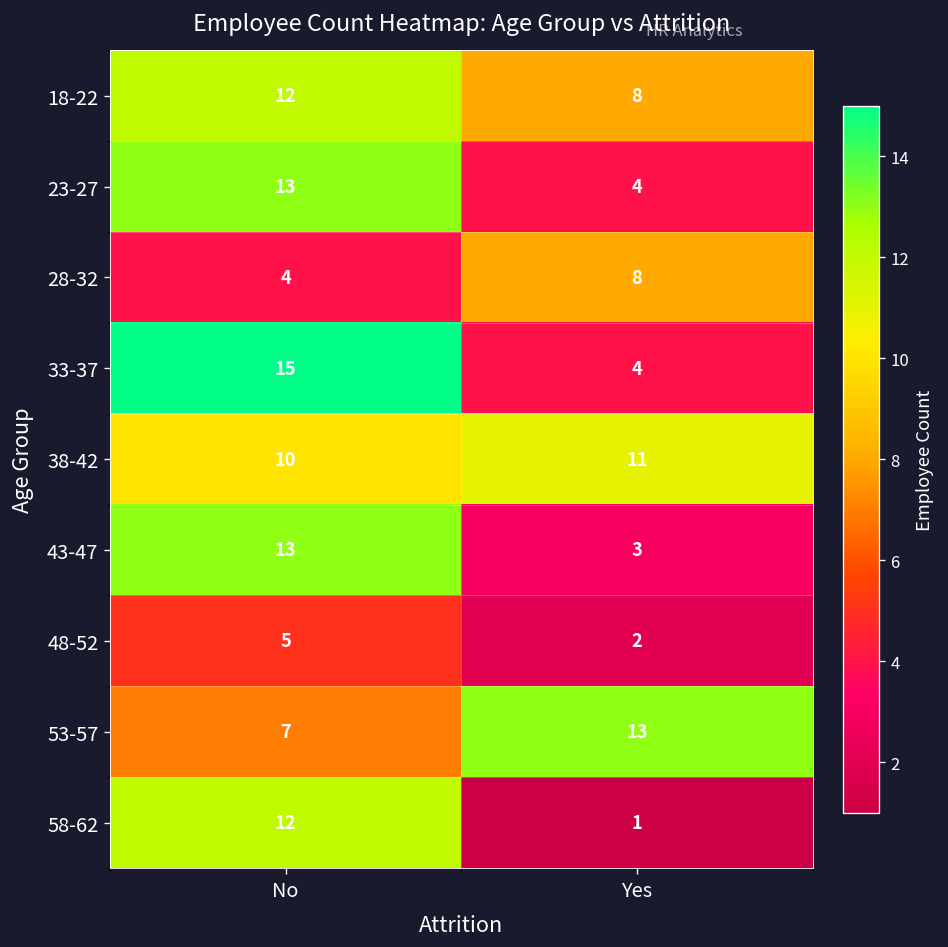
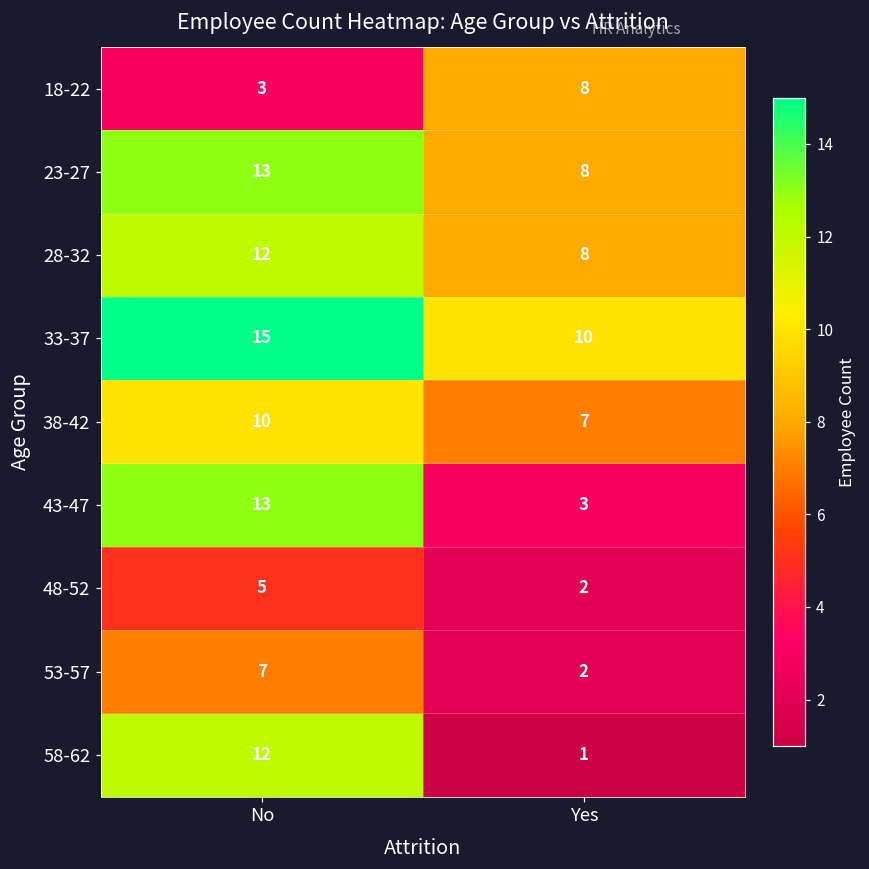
  {
    "18-22": {
-     "No": 12,
+     "No": 3,
      "Yes": 8
    },
    "23-27": {
      "No": 13,
-     "Yes": 4
+     "Yes": 8
    },
    "28-32": {
-     "No": 4,
+     "No": 12,
      "Yes": 8
    },
    "33-37": {
      "No": 15,
-     "Yes": 4
+     "Yes": 10
    },
    "38-42": {
      "No": 10,
-     "Yes": 11
+     "Yes": 7
    },
    "43-47": {
      "No": 13,
      "Yes": 3
    },
    "48-52": {
      "No": 5,
      "Yes": 2
    },
    "53-57": {
      "No": 7,
-     "Yes": 13
+     "Yes": 2
    },
    "58-62": {
      "No": 12,
      "Yes": 1
    }
  }
